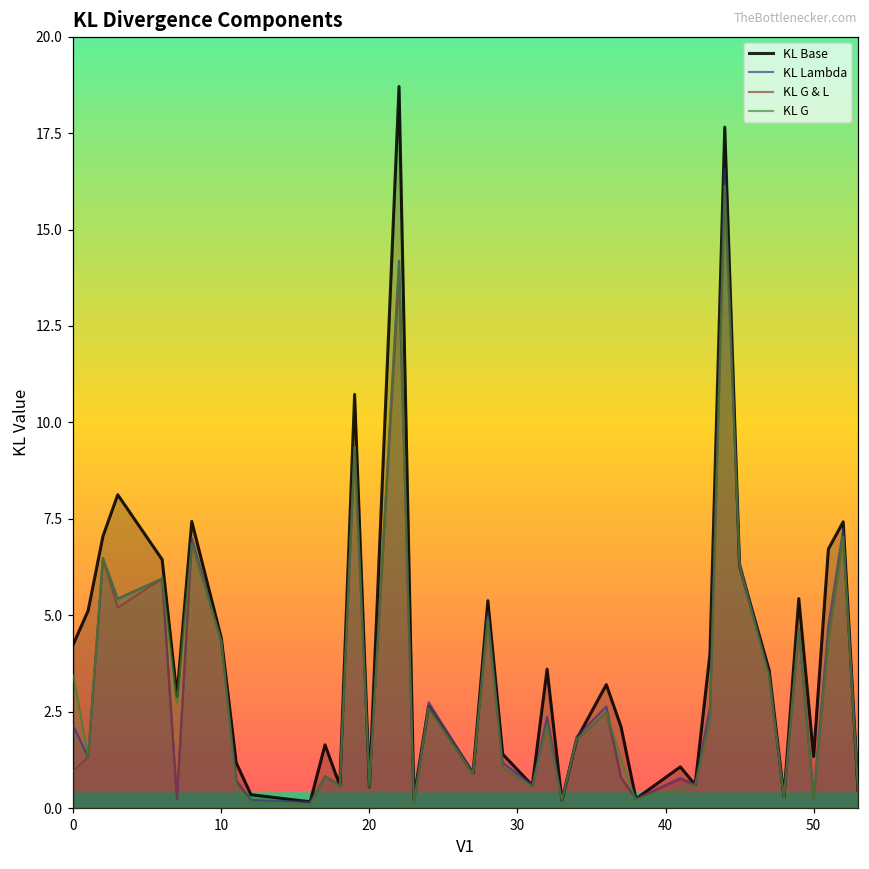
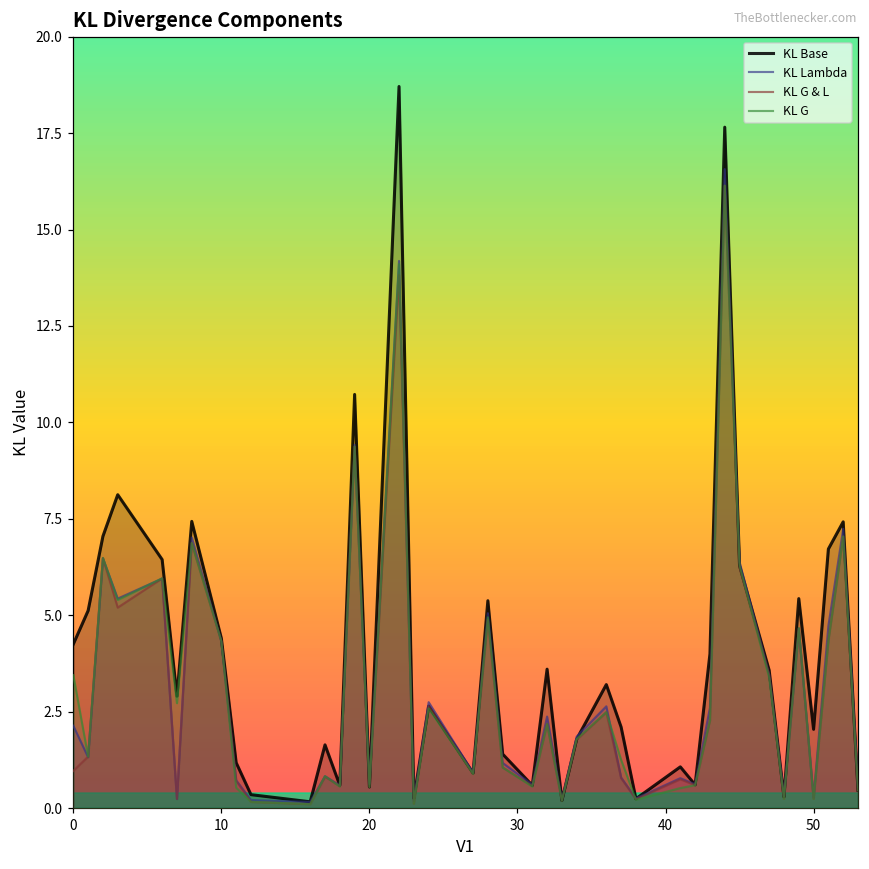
  {
    "KL Base": {
      "0": 4.3,
      "10": 4.4,
-     "50": 1.3
+     "50": 2.0
    },
    "KL Lambda": {
      "0": 2.1,
      "20": 0.6
    },
    "KL G & L": {
      "0": 1.0
    },
    "KL G": {
      "0": 3.4
    }
  }
